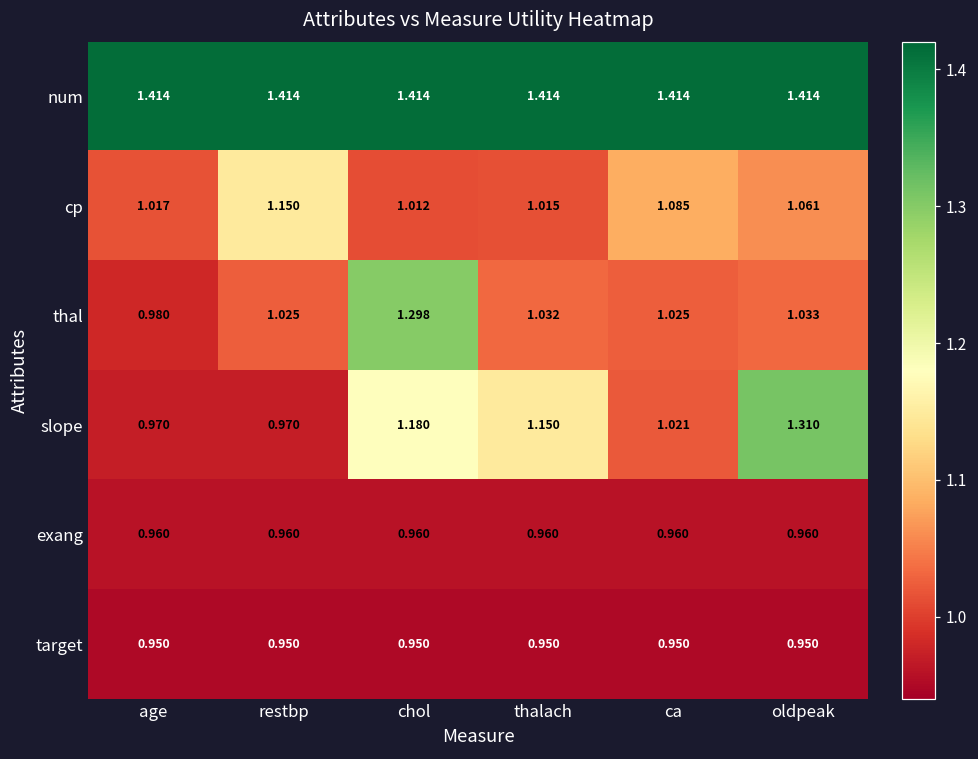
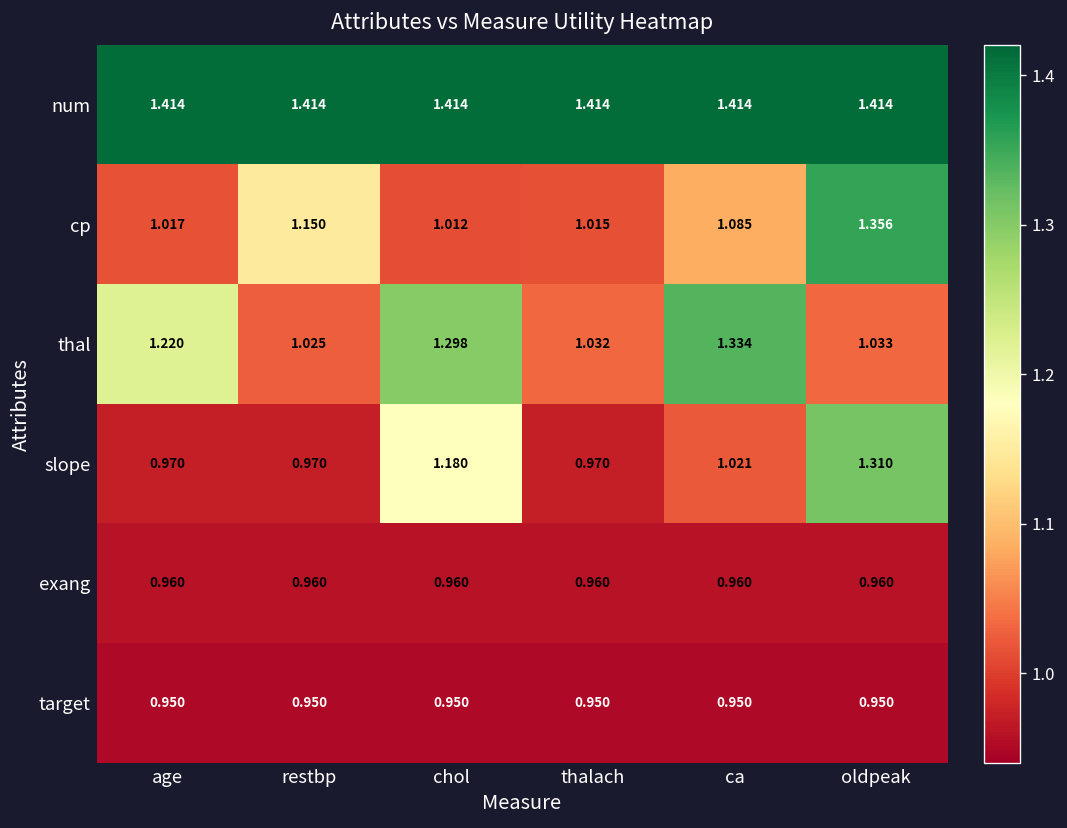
  {
    "num": {
      "age": 1.414,
      "restbp": 1.414,
      "chol": 1.414,
      "thalach": 1.414,
      "ca": 1.414,
      "oldpeak": 1.414
    },
    "cp": {
      "age": 1.017,
      "restbp": 1.150,
      "chol": 1.012,
      "thalach": 1.015,
      "ca": 1.085,
-     "oldpeak": 1.061
+     "oldpeak": 1.356
    },
    "thal": {
-     "age": 0.980,
+     "age": 1.220,
      "restbp": 1.025,
      "chol": 1.298,
      "thalach": 1.032,
-     "ca": 1.025,
+     "ca": 1.334,
      "oldpeak": 1.033
    },
    "slope": {
      "age": 0.970,
      "restbp": 0.970,
      "chol": 1.180,
-     "thalach": 1.150,
+     "thalach": 0.970,
      "ca": 1.021,
      "oldpeak": 1.310
    },
    "exang": {
      "age": 0.960,
      "restbp": 0.960,
      "chol": 0.960,
      "thalach": 0.960,
      "ca": 0.960,
      "oldpeak": 0.960
    },
    "target": {
      "age": 0.950,
      "restbp": 0.950,
      "chol": 0.950,
      "thalach": 0.950,
      "ca": 0.950,
      "oldpeak": 0.950
    }
  }
